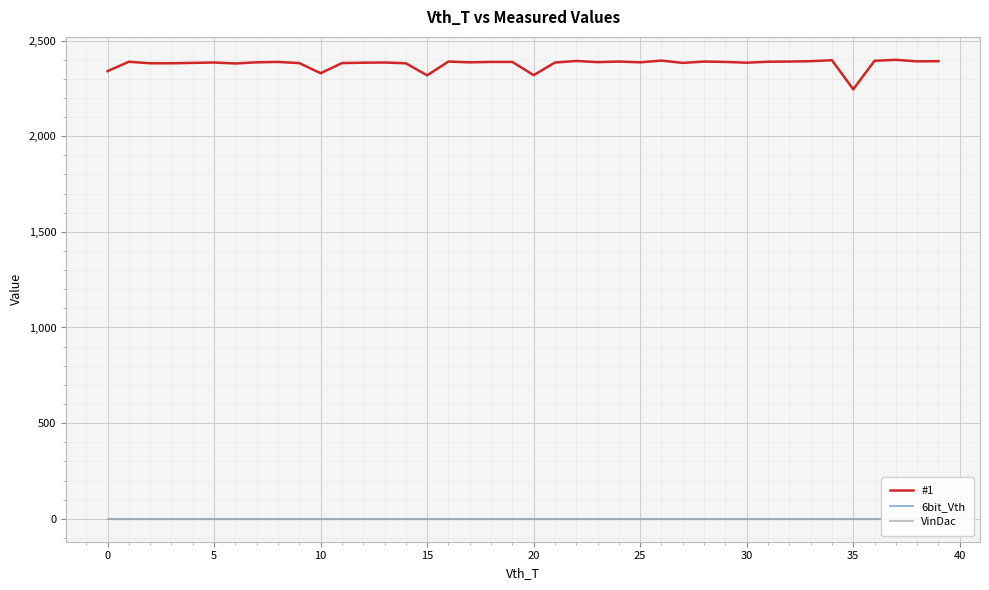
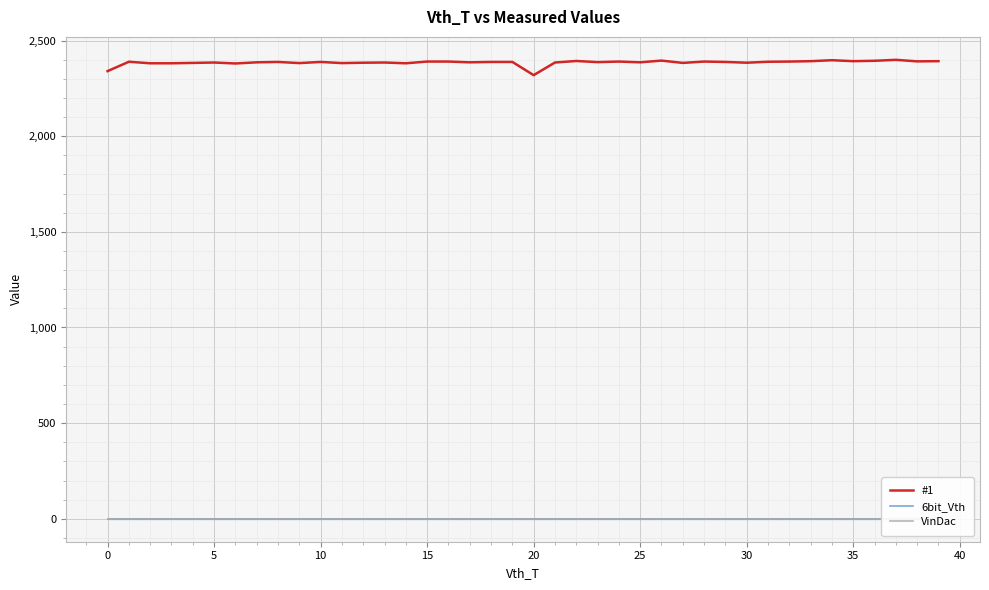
  {
    "#1": {
      "0": "2,340",
      "5": "2,390",
-     "10": "2,330",
-     "15": "2,320",
+     "10": "2,390",
+     "15": "2,390",
      "20": "2,320",
      "25": "2,390",
      "30": "2,380",
-     "35": "2,250"
+     "35": "2,390"
    },
    "VinDac": {
      "0": "0",
      "5": "0",
      "10": "0",
      "15": "0",
      "20": "0",
      "25": "0",
      "30": "0",
      "35": "0"
    }
  }
